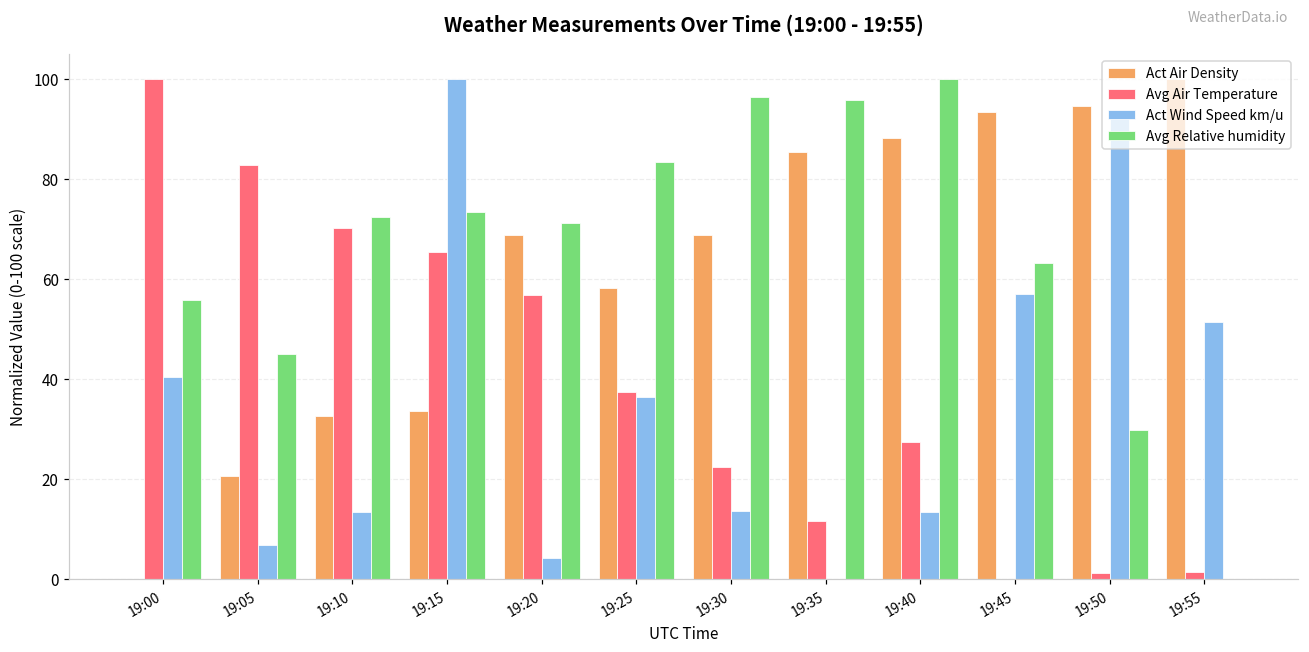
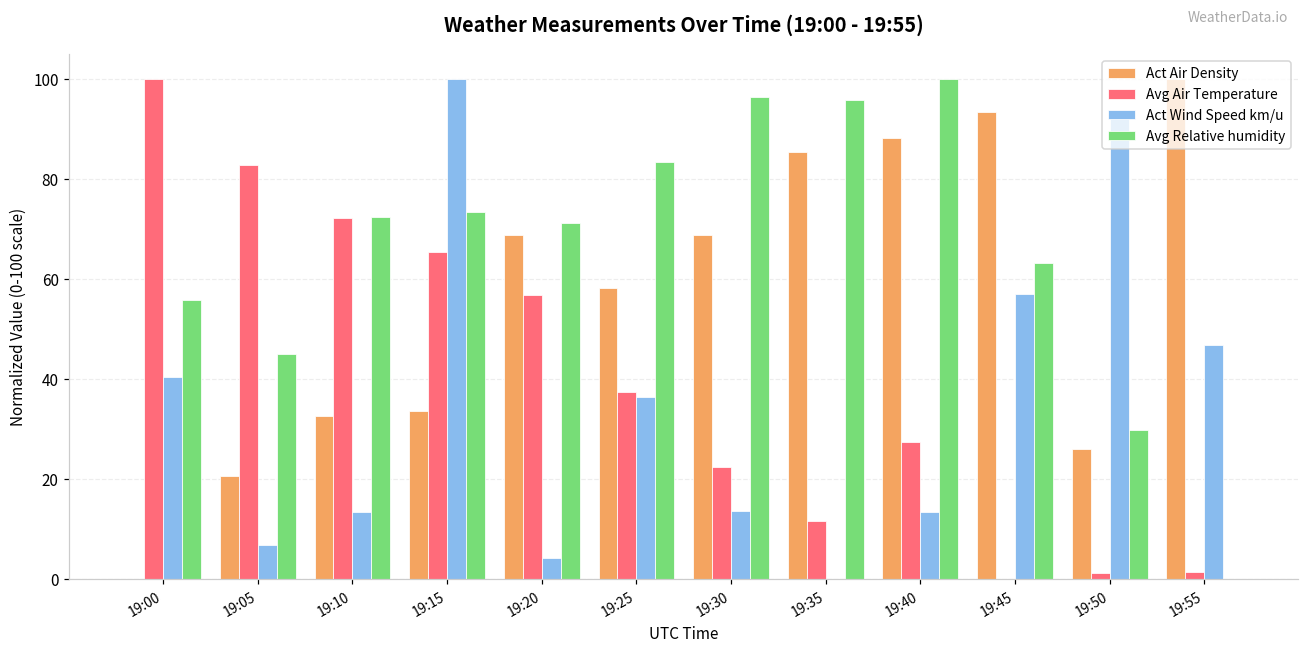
  {
    "Act Air Density": {
      "19:00": 0,
      "19:05": 21,
      "19:10": 33,
      "19:15": 34,
      "19:20": 69,
      "19:25": 58,
      "19:30": 69,
      "19:35": 85,
      "19:40": 88,
      "19:45": 93,
-     "19:50": 95
+     "19:50": 26
    },
    "Avg Air Temperature": {
      "19:00": 100,
      "19:05": 83,
-     "19:10": 70,
+     "19:10": 72,
      "19:15": 65,
      "19:20": 57,
      "19:25": 37,
      "19:30": 22,
      "19:35": 12,
      "19:40": 28,
      "19:45": 0,
      "19:50": 1,
      "19:55": 1
    },
    "Act Wind Speed km/u": {
      "19:00": 41,
      "19:05": 7,
      "19:10": 13,
      "19:15": 100,
      "19:20": 4,
      "19:25": 36,
      "19:30": 14,
      "19:35": 0,
      "19:40": 13,
      "19:45": 57,
-     "19:55": 51
+     "19:55": 47
    },
    "Avg Relative humidity": {
      "19:00": 56,
      "19:05": 45,
      "19:10": 72,
      "19:15": 73,
      "19:20": 71,
      "19:25": 83,
      "19:30": 96,
      "19:35": 96,
      "19:40": 100,
      "19:45": 63,
      "19:50": 30,
      "19:55": 0
    }
  }
